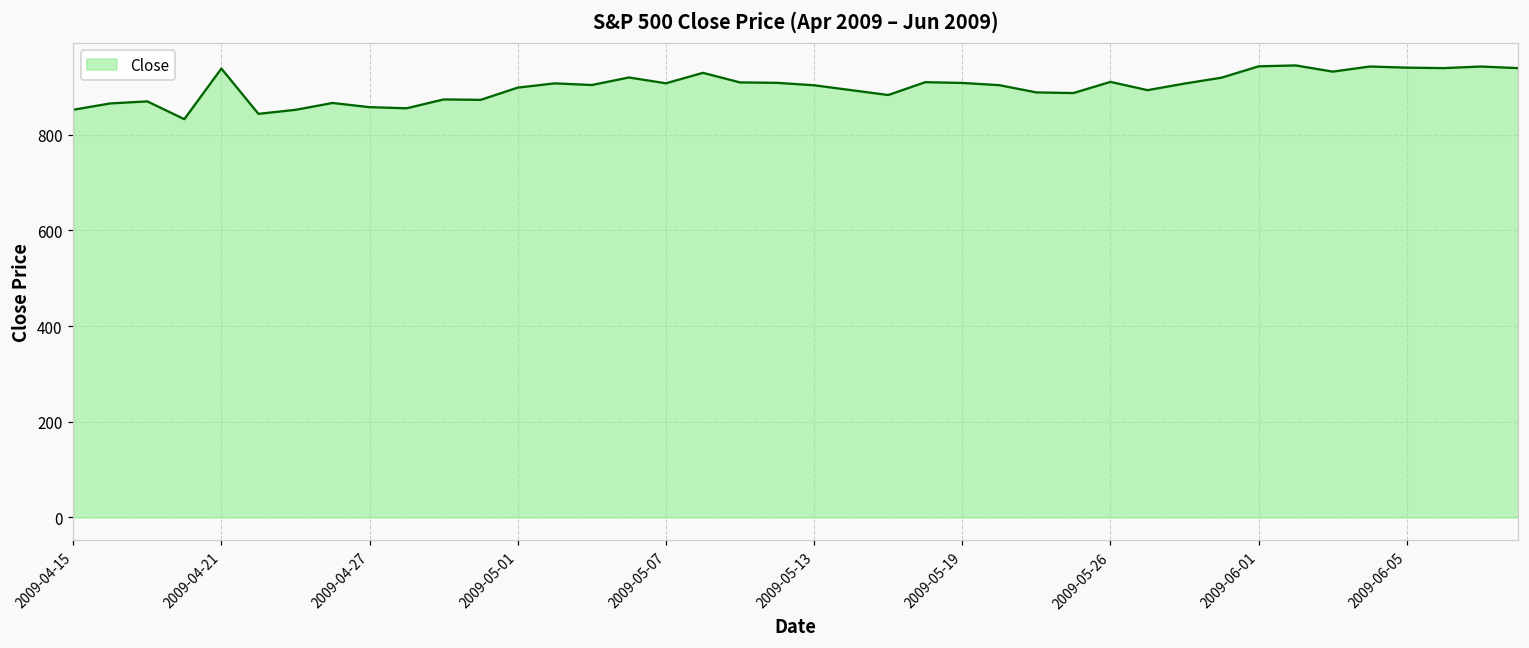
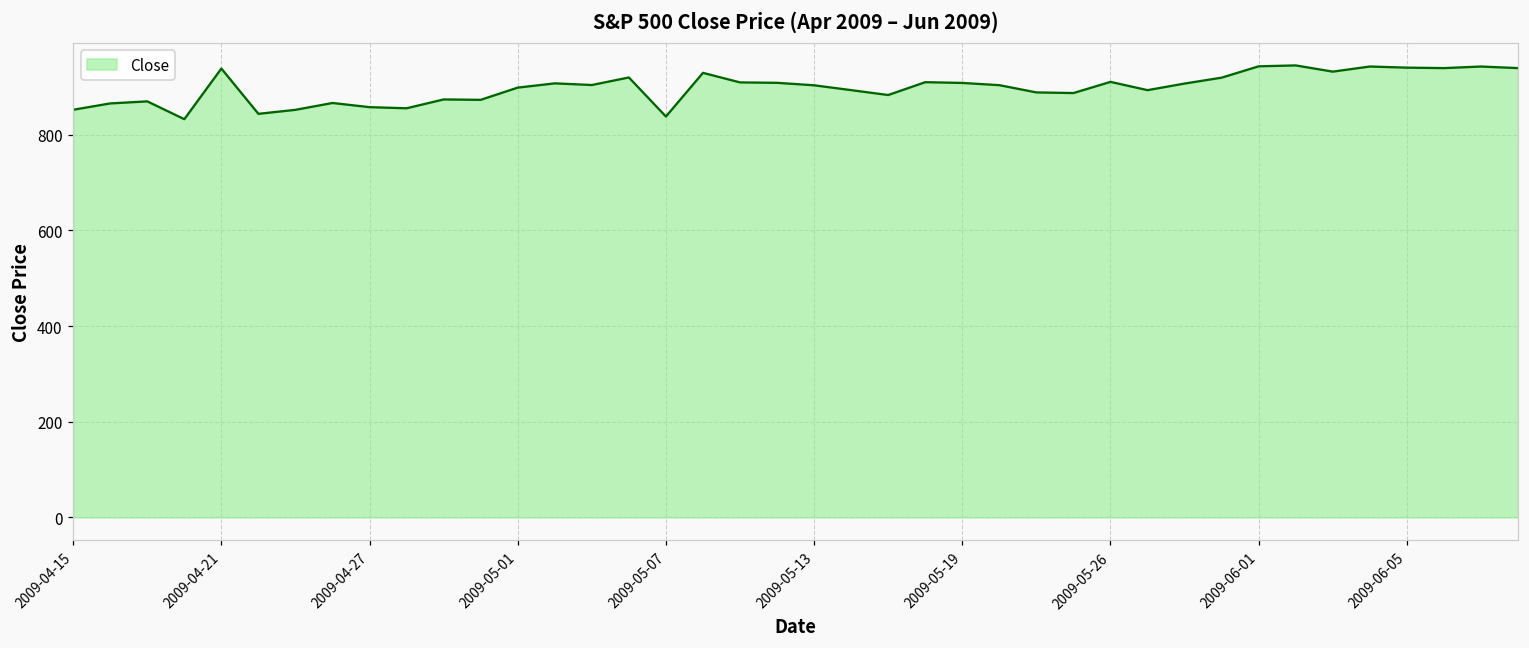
  {
    "2009-04-15": 850,
    "2009-04-21": 940,
    "2009-04-27": 860,
    "2009-05-01": 900,
-   "2009-05-07": 910,
+   "2009-05-07": 840,
    "2009-05-13": 900,
    "2009-05-19": 910,
    "2009-05-26": 910,
    "2009-06-01": 940,
    "2009-06-05": 940
  }
